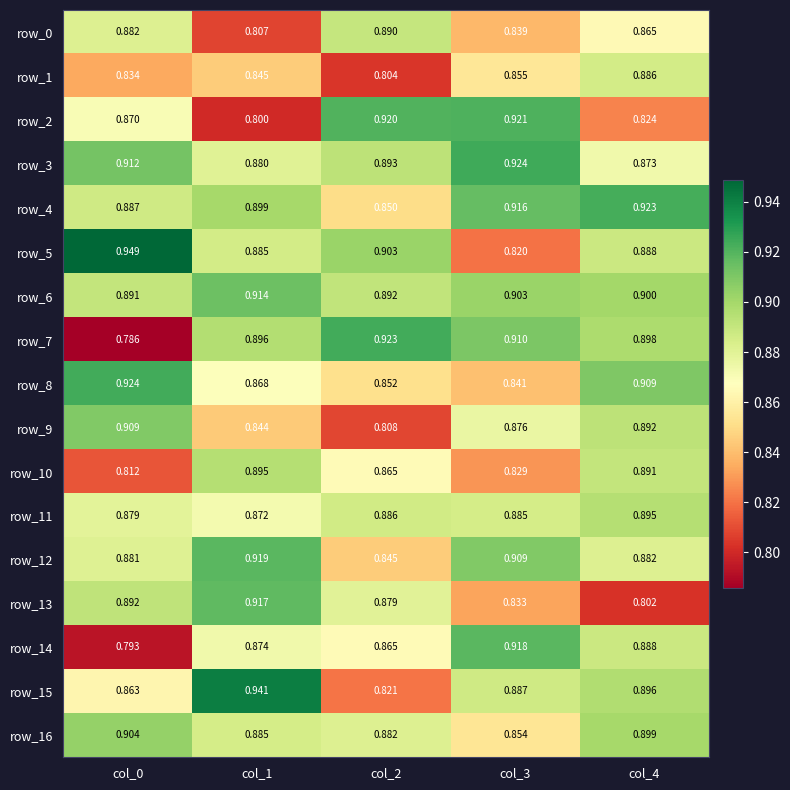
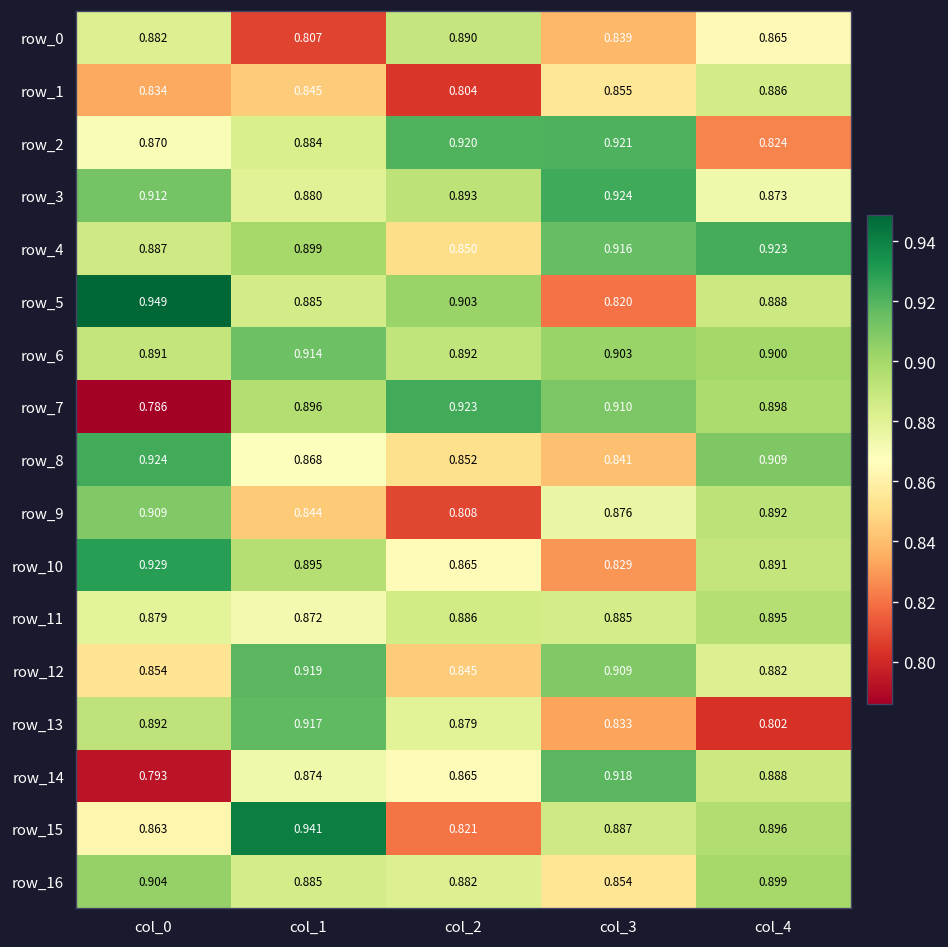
  {
    "row_0": {
      "col_0": 0.882,
      "col_1": 0.807,
      "col_2": 0.890,
      "col_3": 0.839,
      "col_4": 0.865
    },
    "row_1": {
      "col_0": 0.834,
      "col_1": 0.845,
      "col_2": 0.804,
      "col_3": 0.855,
      "col_4": 0.886
    },
    "row_2": {
      "col_0": 0.870,
-     "col_1": 0.800,
+     "col_1": 0.884,
      "col_2": 0.920,
      "col_3": 0.921,
      "col_4": 0.824
    },
    "row_3": {
      "col_0": 0.912,
      "col_1": 0.880,
      "col_2": 0.893,
      "col_3": 0.924,
      "col_4": 0.873
    },
    "row_4": {
      "col_0": 0.887,
      "col_1": 0.899,
      "col_2": 0.850,
      "col_3": 0.916,
      "col_4": 0.923
    },
    "row_5": {
      "col_0": 0.949,
      "col_1": 0.885,
      "col_2": 0.903,
      "col_3": 0.820,
      "col_4": 0.888
    },
    "row_6": {
      "col_0": 0.891,
      "col_1": 0.914,
      "col_2": 0.892,
      "col_3": 0.903,
      "col_4": 0.900
    },
    "row_7": {
      "col_0": 0.786,
      "col_1": 0.896,
      "col_2": 0.923,
      "col_3": 0.910,
      "col_4": 0.898
    },
    "row_8": {
      "col_0": 0.924,
      "col_1": 0.868,
      "col_2": 0.852,
      "col_3": 0.841,
      "col_4": 0.909
    },
    "row_9": {
      "col_0": 0.909,
      "col_1": 0.844,
      "col_2": 0.808,
      "col_3": 0.876,
      "col_4": 0.892
    },
    "row_10": {
-     "col_0": 0.812,
+     "col_0": 0.929,
      "col_1": 0.895,
      "col_2": 0.865,
      "col_3": 0.829,
      "col_4": 0.891
    },
    "row_11": {
      "col_0": 0.879,
      "col_1": 0.872,
      "col_2": 0.886,
      "col_3": 0.885,
      "col_4": 0.895
    },
    "row_12": {
-     "col_0": 0.881,
+     "col_0": 0.854,
      "col_1": 0.919,
      "col_2": 0.845,
      "col_3": 0.909,
      "col_4": 0.882
    },
    "row_13": {
      "col_0": 0.892,
      "col_1": 0.917,
      "col_2": 0.879,
      "col_3": 0.833,
      "col_4": 0.802
    },
    "row_14": {
      "col_0": 0.793,
      "col_1": 0.874,
      "col_2": 0.865,
      "col_3": 0.918,
      "col_4": 0.888
    },
    "row_15": {
      "col_0": 0.863,
      "col_1": 0.941,
      "col_2": 0.821,
      "col_3": 0.887,
      "col_4": 0.896
    },
    "row_16": {
      "col_0": 0.904,
      "col_1": 0.885,
      "col_2": 0.882,
      "col_3": 0.854,
      "col_4": 0.899
    }
  }
